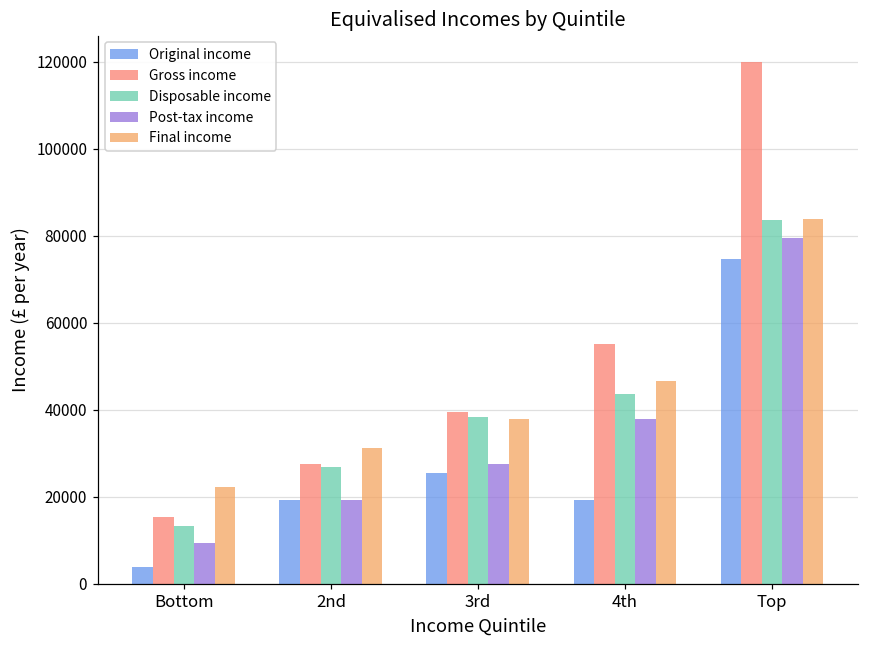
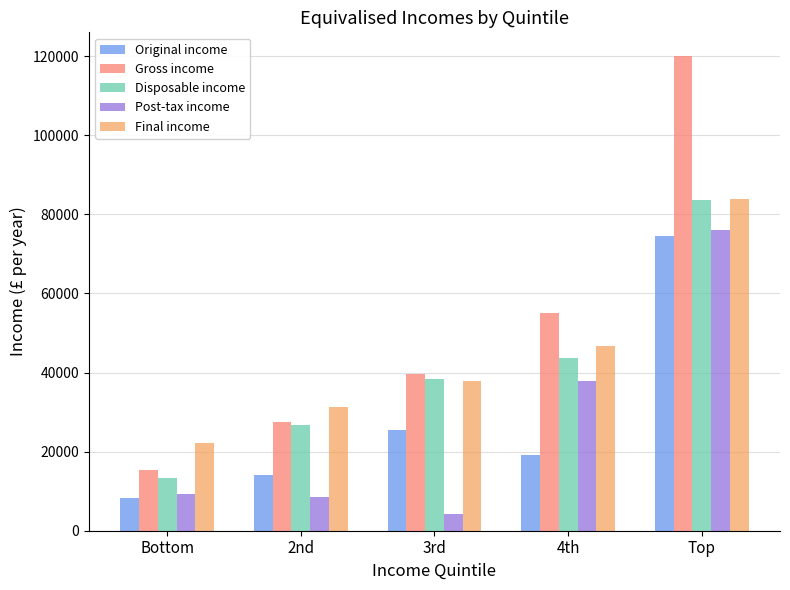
  {
    "Original income": {
-     "Bottom": 4000,
-     "2nd": 19000,
+     "Bottom": 8000,
+     "2nd": 14000,
      "3rd": 25000,
      "4th": 19000,
      "Top": 75000
    },
    "Disposable income": {
      "Bottom": 13000,
      "2nd": 27000,
      "3rd": 38000,
      "4th": 44000,
      "Top": 84000
    },
    "Post-tax income": {
      "Bottom": 9000,
-     "2nd": 19000,
-     "3rd": 28000,
+     "2nd": 9000,
+     "3rd": 4000,
      "4th": 38000,
-     "Top": 79000
+     "Top": 76000
    }
  }
